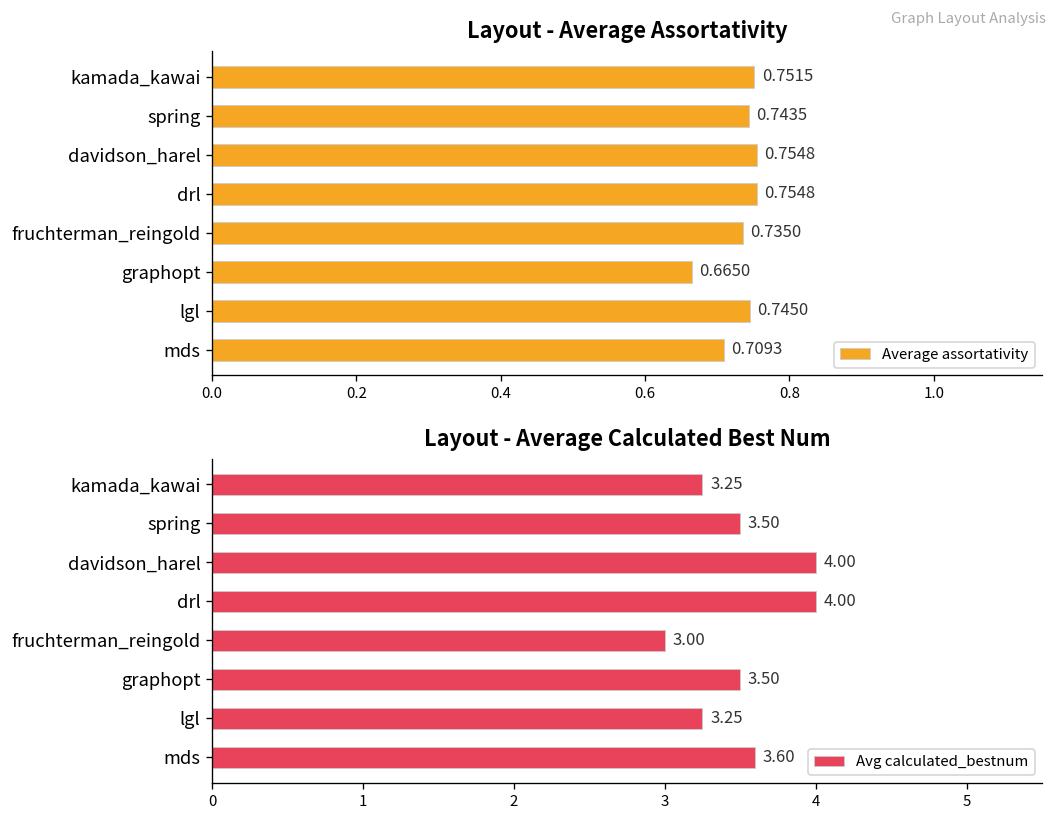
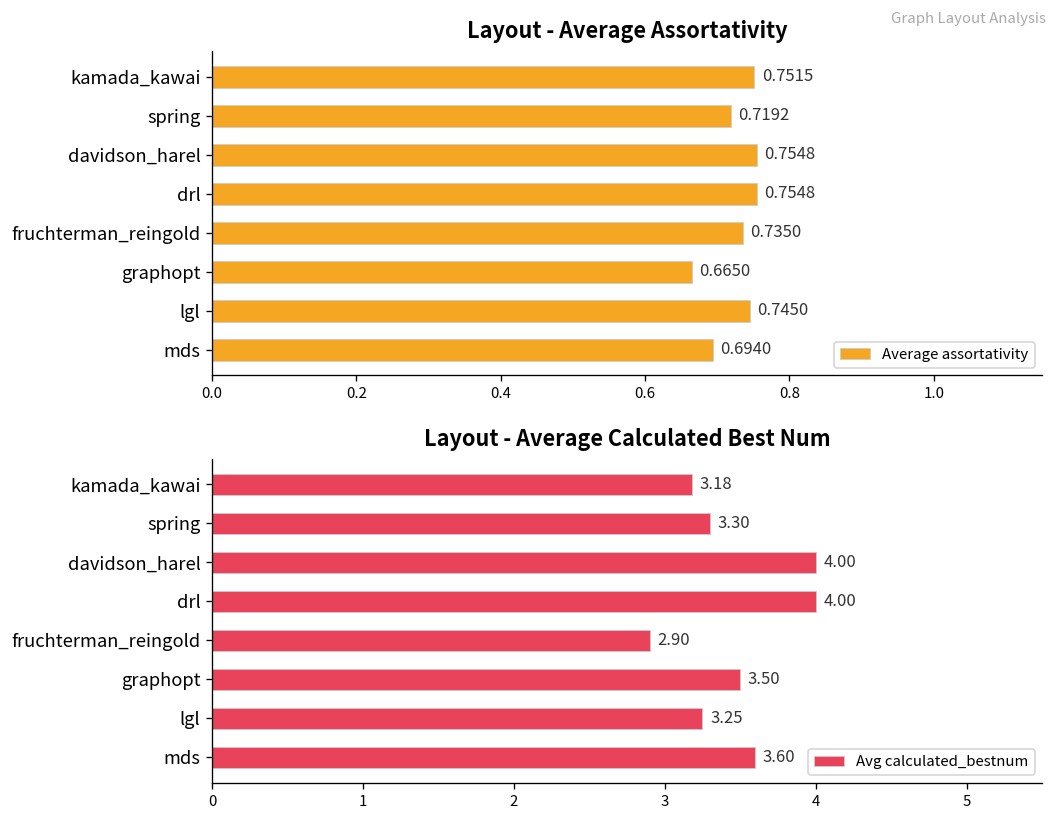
  {
    "Layout - Average Assortativity": {
      "kamada_kawai": 0.7515,
-     "spring": 0.7435,
+     "spring": 0.7192,
      "davidson_harel": 0.7548,
      "drl": 0.7548,
      "fruchterman_reingold": 0.7350,
      "graphopt": 0.6650,
      "lgl": 0.7450,
-     "mds": 0.7093
+     "mds": 0.6940
    },
    "Layout - Average Calculated Best Num": {
-     "kamada_kawai": 3.25,
-     "spring": 3.50,
+     "kamada_kawai": 3.18,
+     "spring": 3.30,
      "davidson_harel": 4.00,
      "drl": 4.00,
-     "fruchterman_reingold": 3.00,
+     "fruchterman_reingold": 2.90,
      "graphopt": 3.50,
      "lgl": 3.25,
      "mds": 3.60
    }
  }
